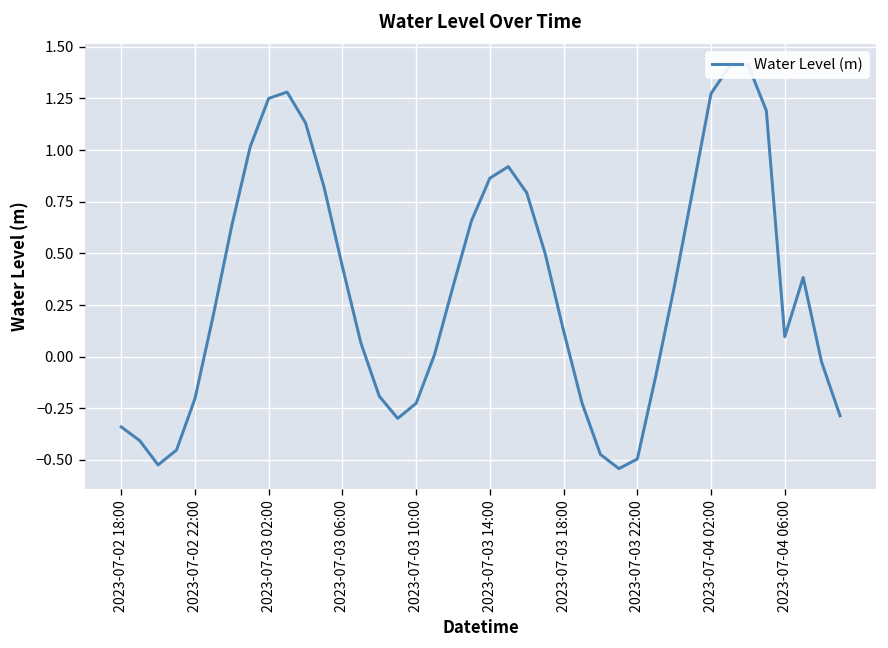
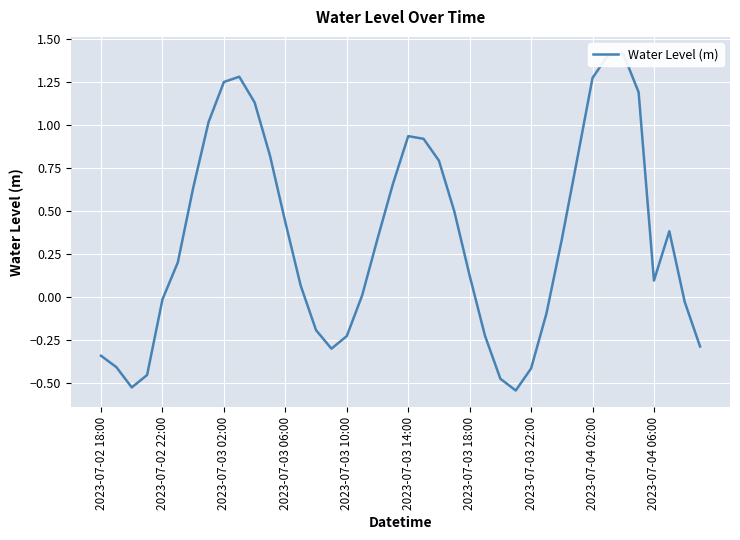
  {
    "2023-07-02 18:00": -0.34,
-   "2023-07-02 22:00": -0.20,
+   "2023-07-02 22:00": -0.01,
    "2023-07-03 02:00": 1.25,
    "2023-07-03 06:00": 0.44,
    "2023-07-03 10:00": -0.23,
-   "2023-07-03 14:00": 0.86,
+   "2023-07-03 14:00": 0.94,
    "2023-07-03 18:00": 0.13,
-   "2023-07-03 22:00": -0.50,
+   "2023-07-03 22:00": -0.41,
    "2023-07-04 02:00": 1.27,
    "2023-07-04 06:00": 0.10
  }
